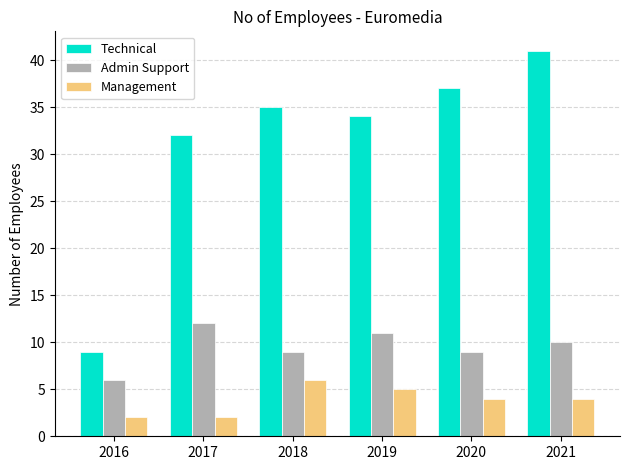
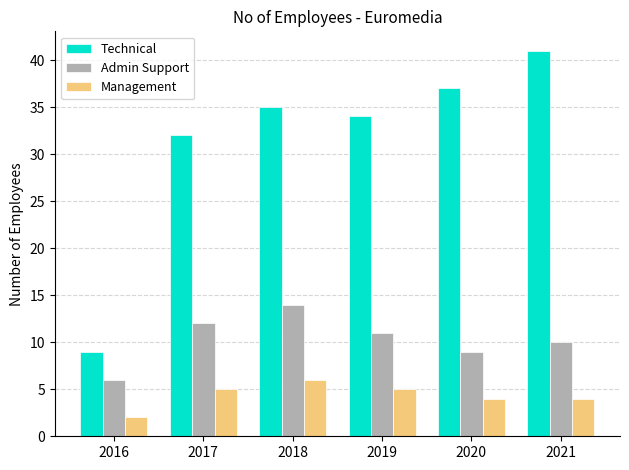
  {
    "Technical": {
      "2016": 9,
      "2017": 32,
      "2018": 35,
      "2019": 34,
      "2020": 37,
      "2021": 41
    },
    "Admin Support": {
      "2016": 6,
      "2017": 12,
-     "2018": 9,
+     "2018": 14,
      "2019": 11,
      "2020": 9,
      "2021": 10
    },
    "Management": {
      "2016": 2,
-     "2017": 2,
+     "2017": 5,
      "2018": 6,
      "2019": 5,
      "2020": 4,
      "2021": 4
    }
  }
